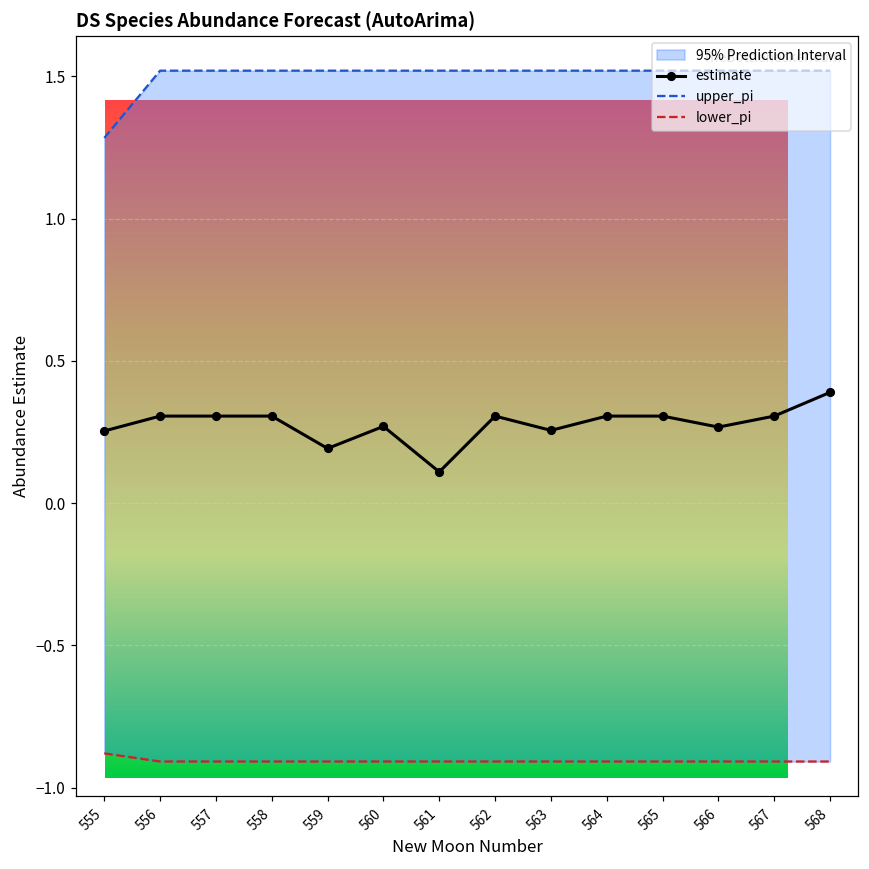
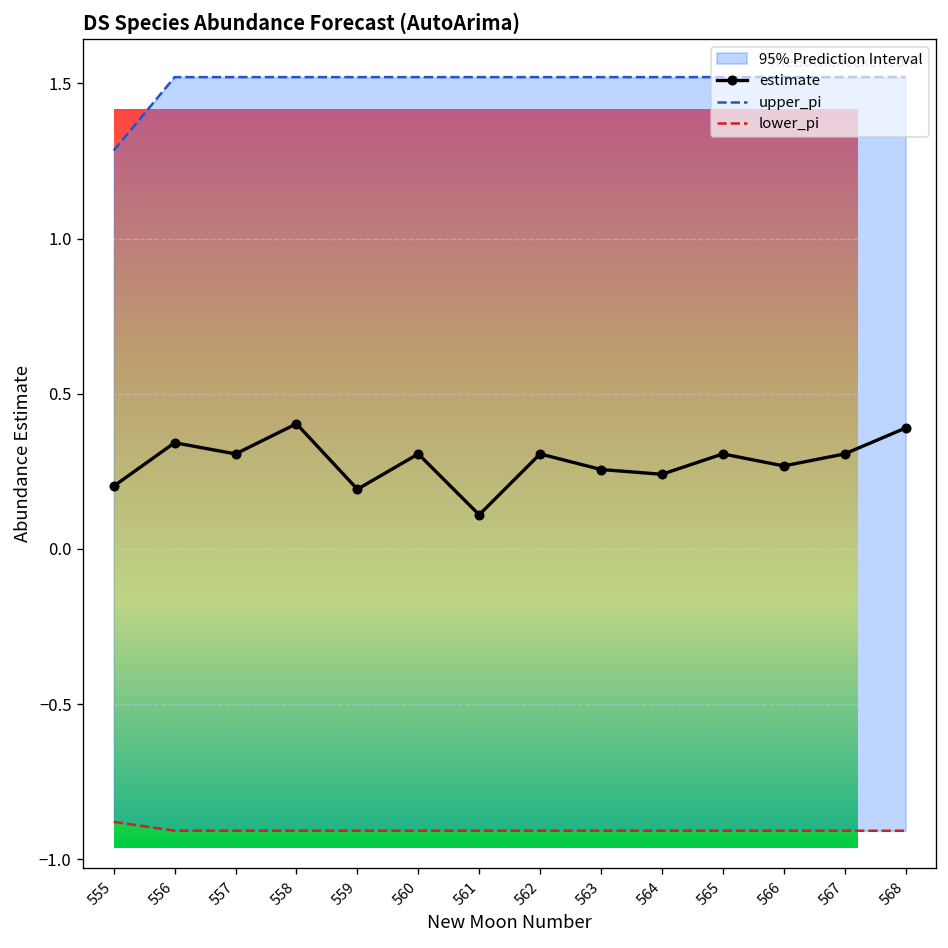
  {
    "estimate": {
-     "555": 0.25,
-     "556": 0.31,
+     "555": 0.20,
+     "556": 0.34,
      "557": 0.31,
-     "558": 0.31,
+     "558": 0.40,
      "559": 0.19,
-     "560": 0.27,
+     "560": 0.31,
      "561": 0.11,
      "562": 0.31,
      "563": 0.26,
-     "564": 0.31,
+     "564": 0.24,
      "565": 0.31,
      "566": 0.27,
      "567": 0.31,
      "568": 0.39
    },
    "95% Prediction Interval": {
      "555": 1.28,
      "556": 1.52,
      "557": 1.52,
      "558": 1.52,
      "559": 1.52,
      "560": 1.52,
      "561": 1.52,
      "562": 1.52,
      "563": 1.52,
      "564": 1.52
    },
    "lower_pi": {
      "555": -0.88,
      "556": -0.91,
      "557": -0.91,
      "558": -0.91,
      "559": -0.91,
      "560": -0.91,
      "561": -0.91,
      "562": -0.91,
      "563": -0.91,
      "564": -0.91,
      "565": -0.91,
      "566": -0.91,
      "567": -0.91,
      "568": -0.91
    }
  }
